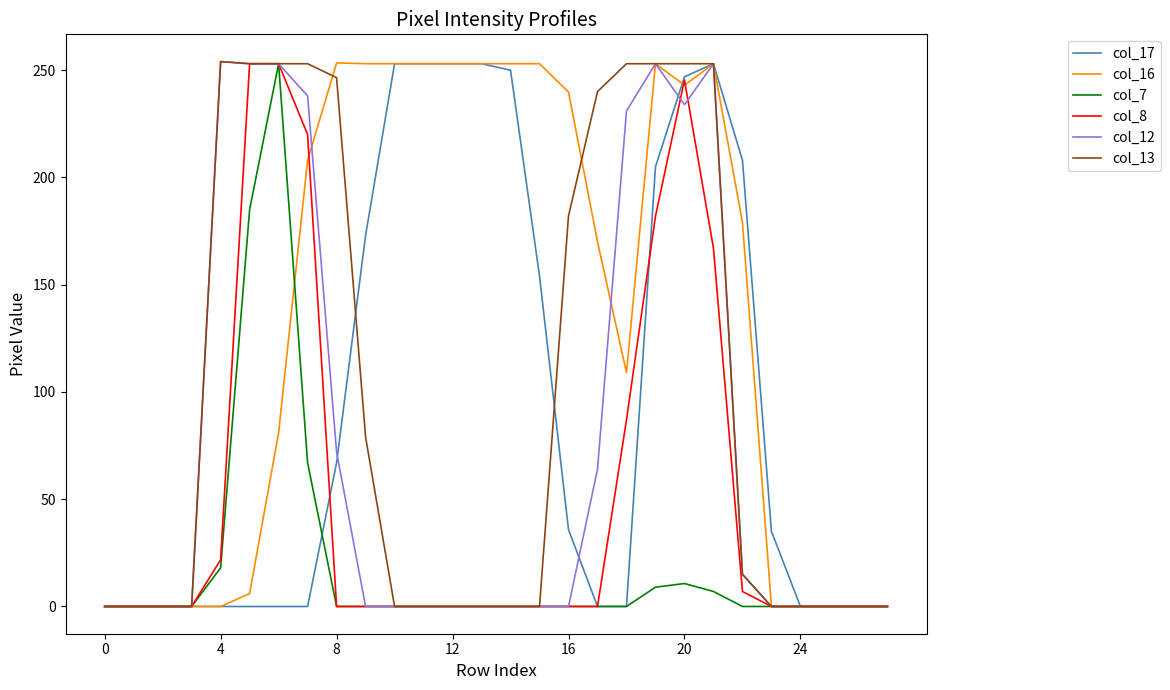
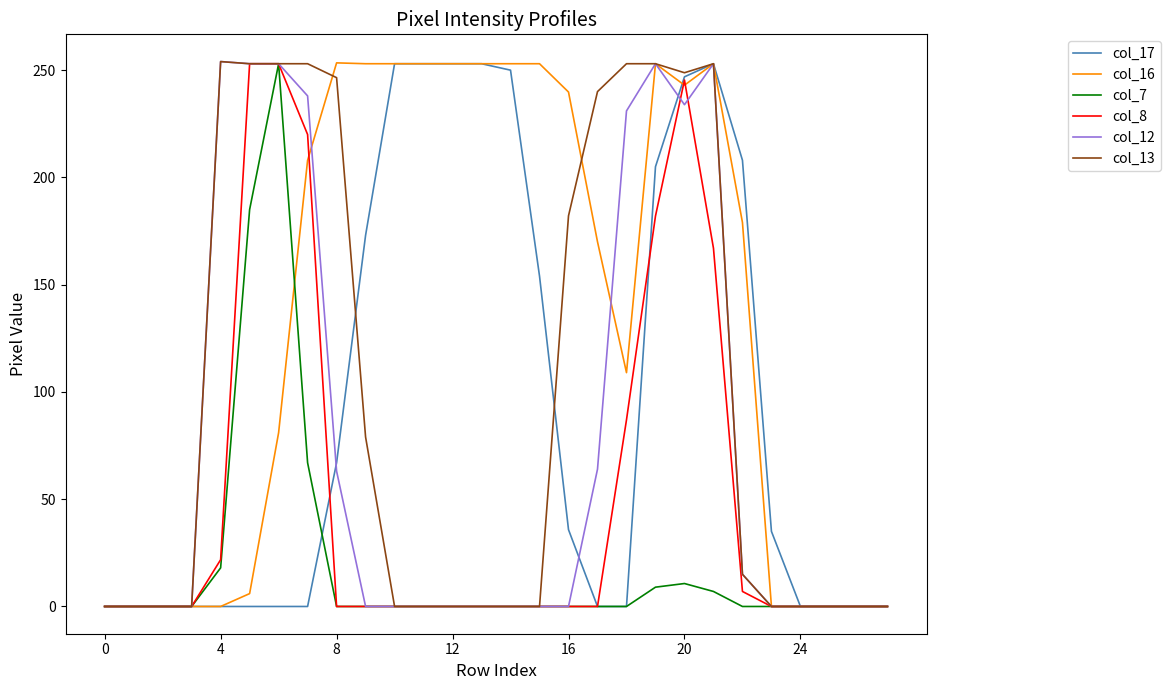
  {
    "col_17": {
      "8": 67,
      "16": 36,
      "20": 247
    },
    "col_16": {
      "8": 253,
      "16": 240,
      "20": 243
    },
    "col_7": {
      "4": 18,
      "20": 11
    },
    "col_8": {
      "4": 22,
      "20": 245
    },
    "col_12": {
-     "8": 72,
+     "8": 63,
      "20": 234
    },
    "col_13": {
      "8": 247,
      "16": 182,
-     "20": 253
+     "20": 249
    }
  }
